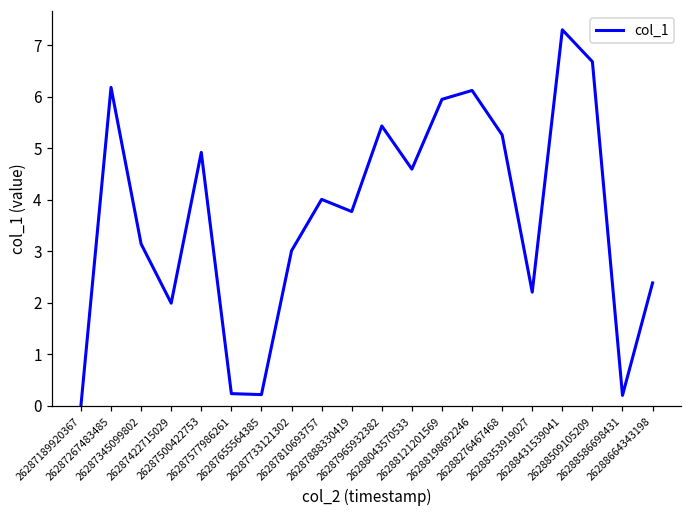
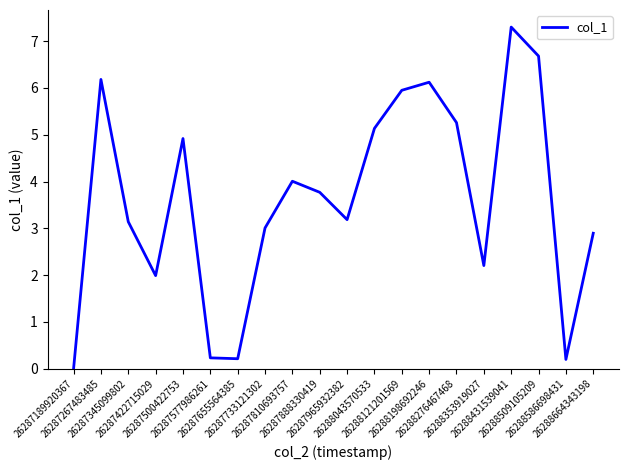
  {
    "26287189920367": 0.0,
    "26287267483485": 6.2,
    "26287345099802": 3.1,
    "26287422715029": 2.0,
    "26287500422753": 4.9,
    "26287577986261": 0.2,
    "26287655564385": 0.2,
    "26287733121302": 3.0,
    "26287810693757": 4.0,
    "26287888330419": 3.8,
-   "26287965932382": 5.4,
-   "26288043570533": 4.6,
+   "26287965932382": 3.2,
+   "26288043570533": 5.1,
    "26288121201569": 5.9,
    "26288198692246": 6.1,
    "26288276467468": 5.3,
    "26288353919027": 2.2,
    "26288431539041": 7.3,
    "26288509105209": 6.7,
    "26288586698431": 0.2,
-   "26288664343198": 2.4
+   "26288664343198": 2.9
  }
